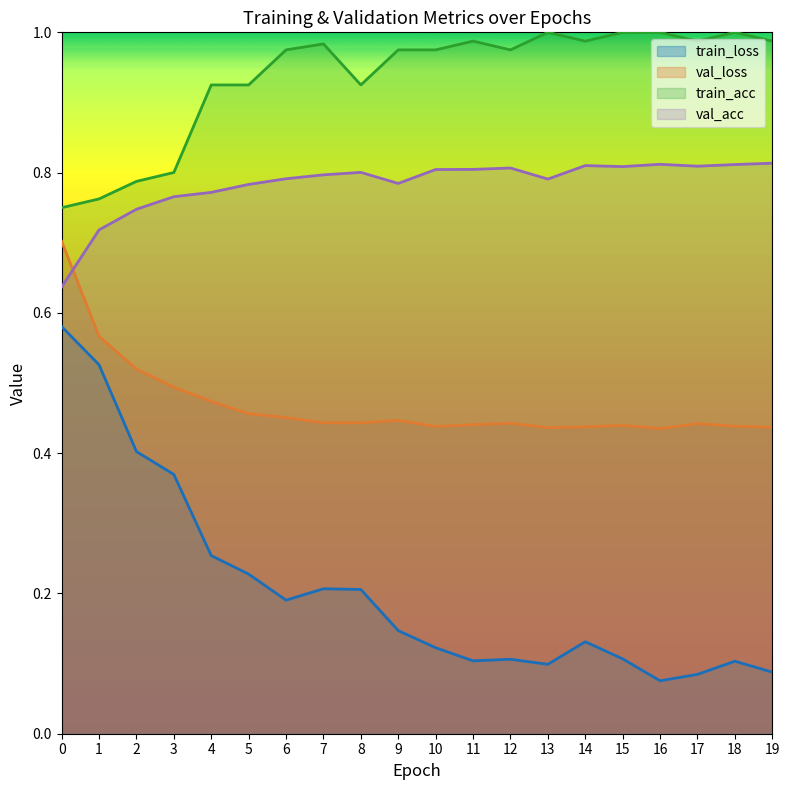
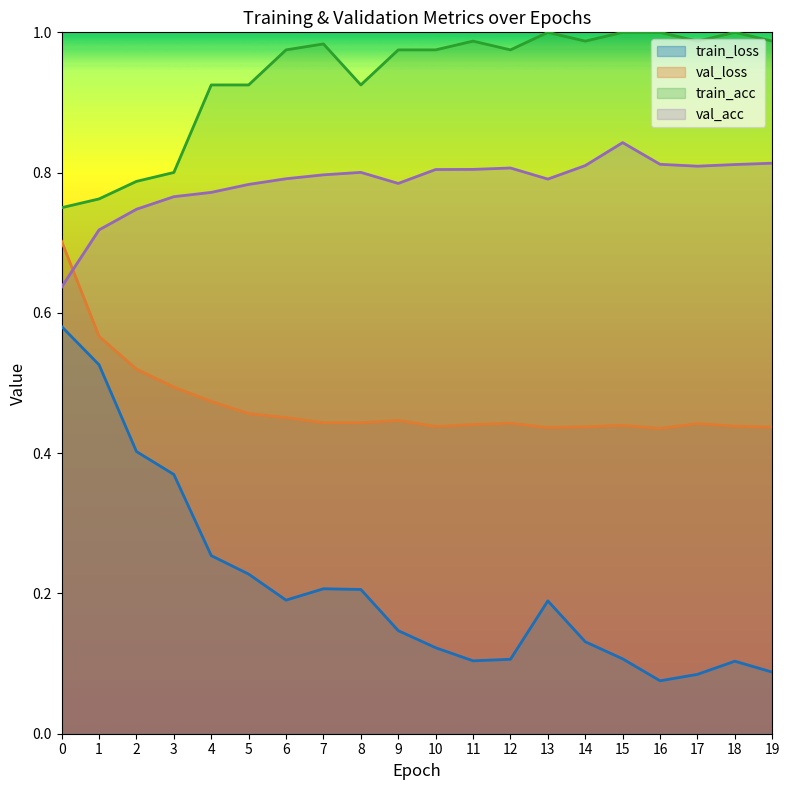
  {
    "train_loss": {
      "0": 0.58,
      "1": 0.53,
      "2": 0.40,
      "3": 0.37,
      "4": 0.25,
      "5": 0.23,
      "6": 0.19,
      "7": 0.21,
      "8": 0.21,
      "9": 0.15,
      "10": 0.12,
      "11": 0.10,
      "12": 0.11,
-     "13": 0.10,
+     "13": 0.19,
      "14": 0.13,
      "15": 0.11,
      "16": 0.08,
      "17": 0.08,
      "18": 0.10,
      "19": 0.09
    },
    "val_loss": {
      "0": 0.70,
      "1": 0.57,
      "2": 0.52,
      "3": 0.49,
      "4": 0.47,
      "5": 0.46,
      "6": 0.45,
      "7": 0.44,
      "8": 0.44,
      "9": 0.45,
      "10": 0.44,
      "11": 0.44,
      "12": 0.44,
      "13": 0.44,
      "14": 0.44,
      "15": 0.44,
      "16": 0.44,
      "17": 0.44,
      "18": 0.44,
      "19": 0.44
    },
    "train_acc": {
      "0": 0.75,
      "1": 0.76,
      "2": 0.79,
      "3": 0.80,
      "4": 0.93,
      "5": 0.93,
      "6": 0.98,
      "7": 0.98,
      "8": 0.93,
      "9": 0.98,
      "10": 0.98,
      "11": 0.99,
      "12": 0.98,
      "13": 1.00,
      "14": 0.99,
      "15": 1.00,
      "16": 1.00,
      "18": 1.00,
      "19": 0.99
    },
    "val_acc": {
      "0": 0.64,
      "1": 0.72,
      "2": 0.75,
      "3": 0.77,
      "4": 0.77,
      "5": 0.78,
      "6": 0.79,
      "7": 0.80,
      "8": 0.80,
      "9": 0.78,
      "10": 0.80,
      "11": 0.80,
      "12": 0.81,
      "13": 0.79,
      "14": 0.81,
-     "15": 0.81,
+     "15": 0.84,
      "16": 0.81,
      "17": 0.81,
      "18": 0.81,
      "19": 0.81
    }
  }
